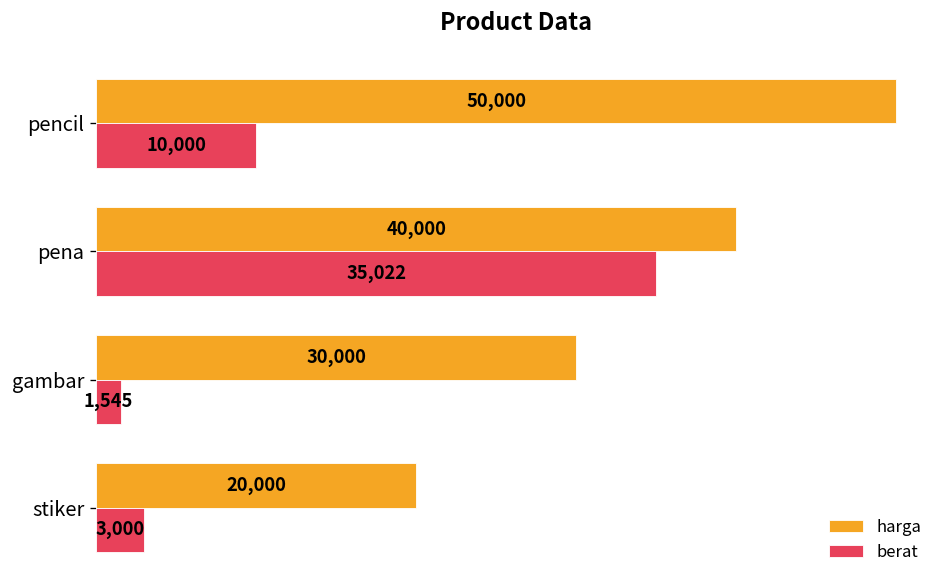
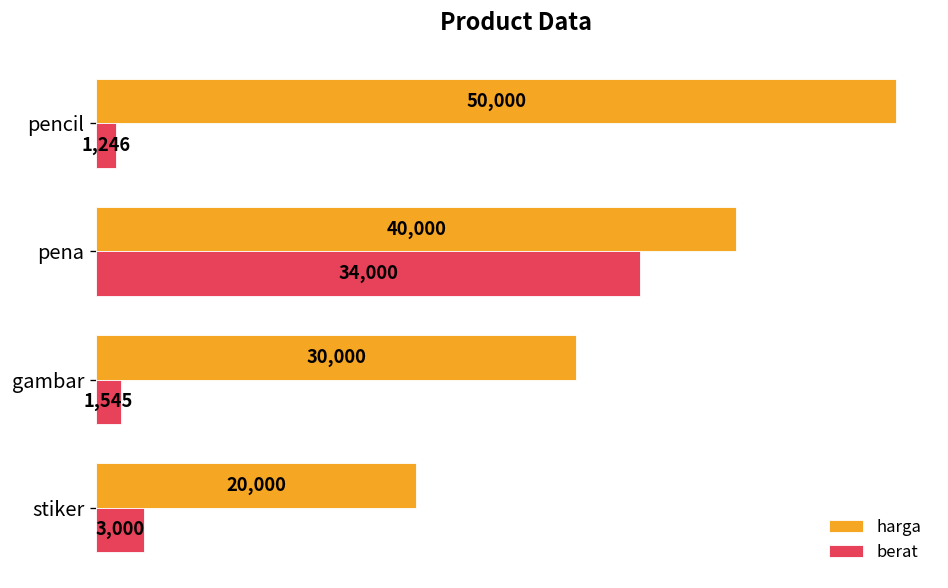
  {
    "harga": {
      "pencil": "50,000",
      "pena": "40,000",
      "gambar": "30,000",
      "stiker": "20,000"
    },
    "berat": {
-     "pencil": "10,000",
-     "pena": "35,022",
+     "pencil": "1,246",
+     "pena": "34,000",
      "gambar": "1,545",
      "stiker": "3,000"
    }
  }
